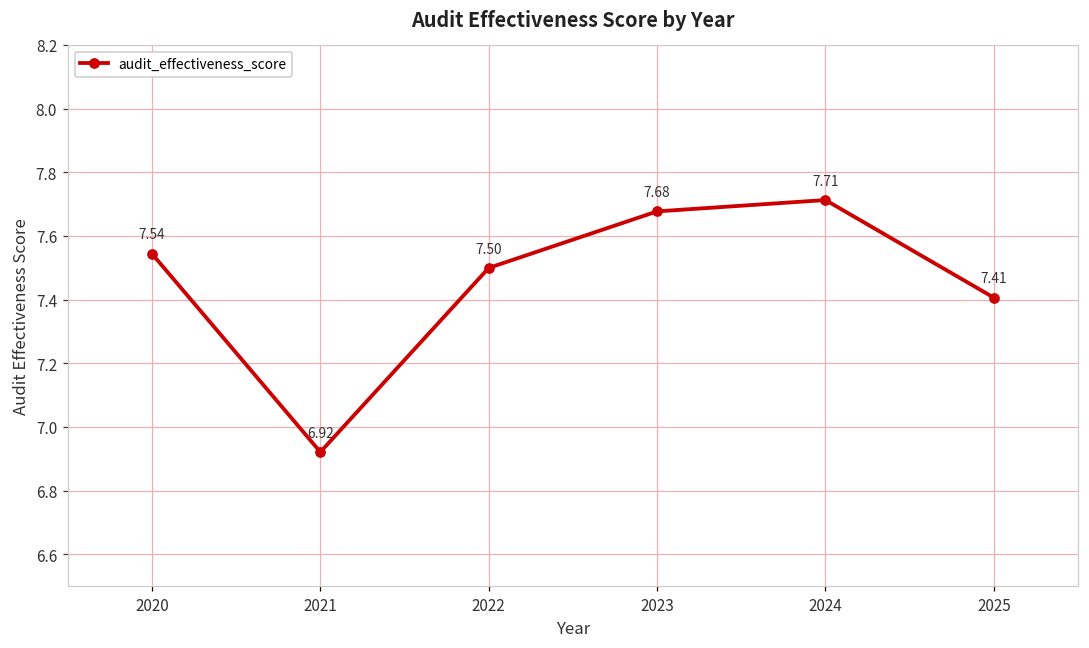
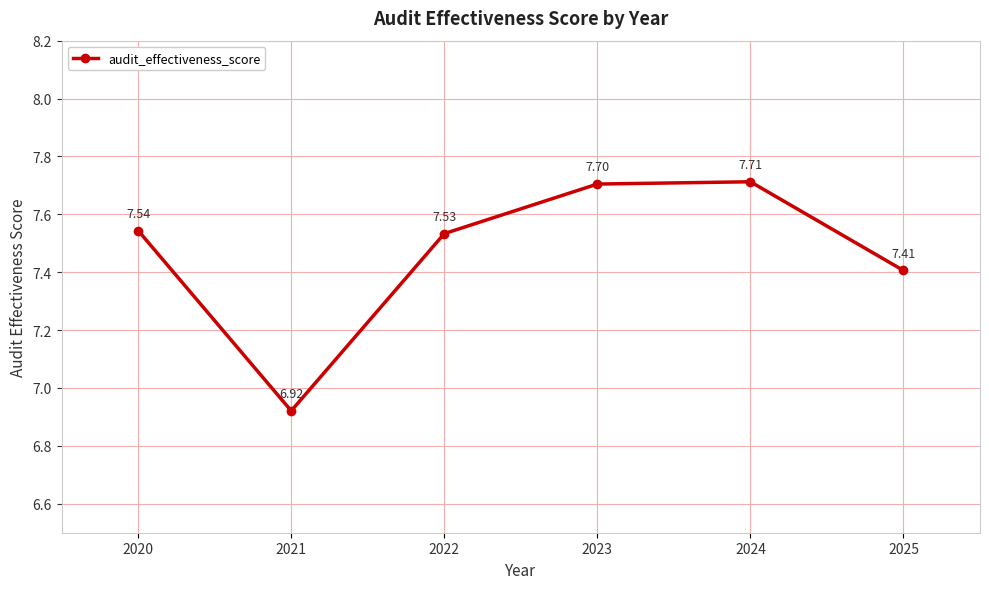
  {
    "2020": 7.54,
    "2021": 6.92,
-   "2022": 7.50,
-   "2023": 7.68,
+   "2022": 7.53,
+   "2023": 7.70,
    "2024": 7.71,
    "2025": 7.41
  }
